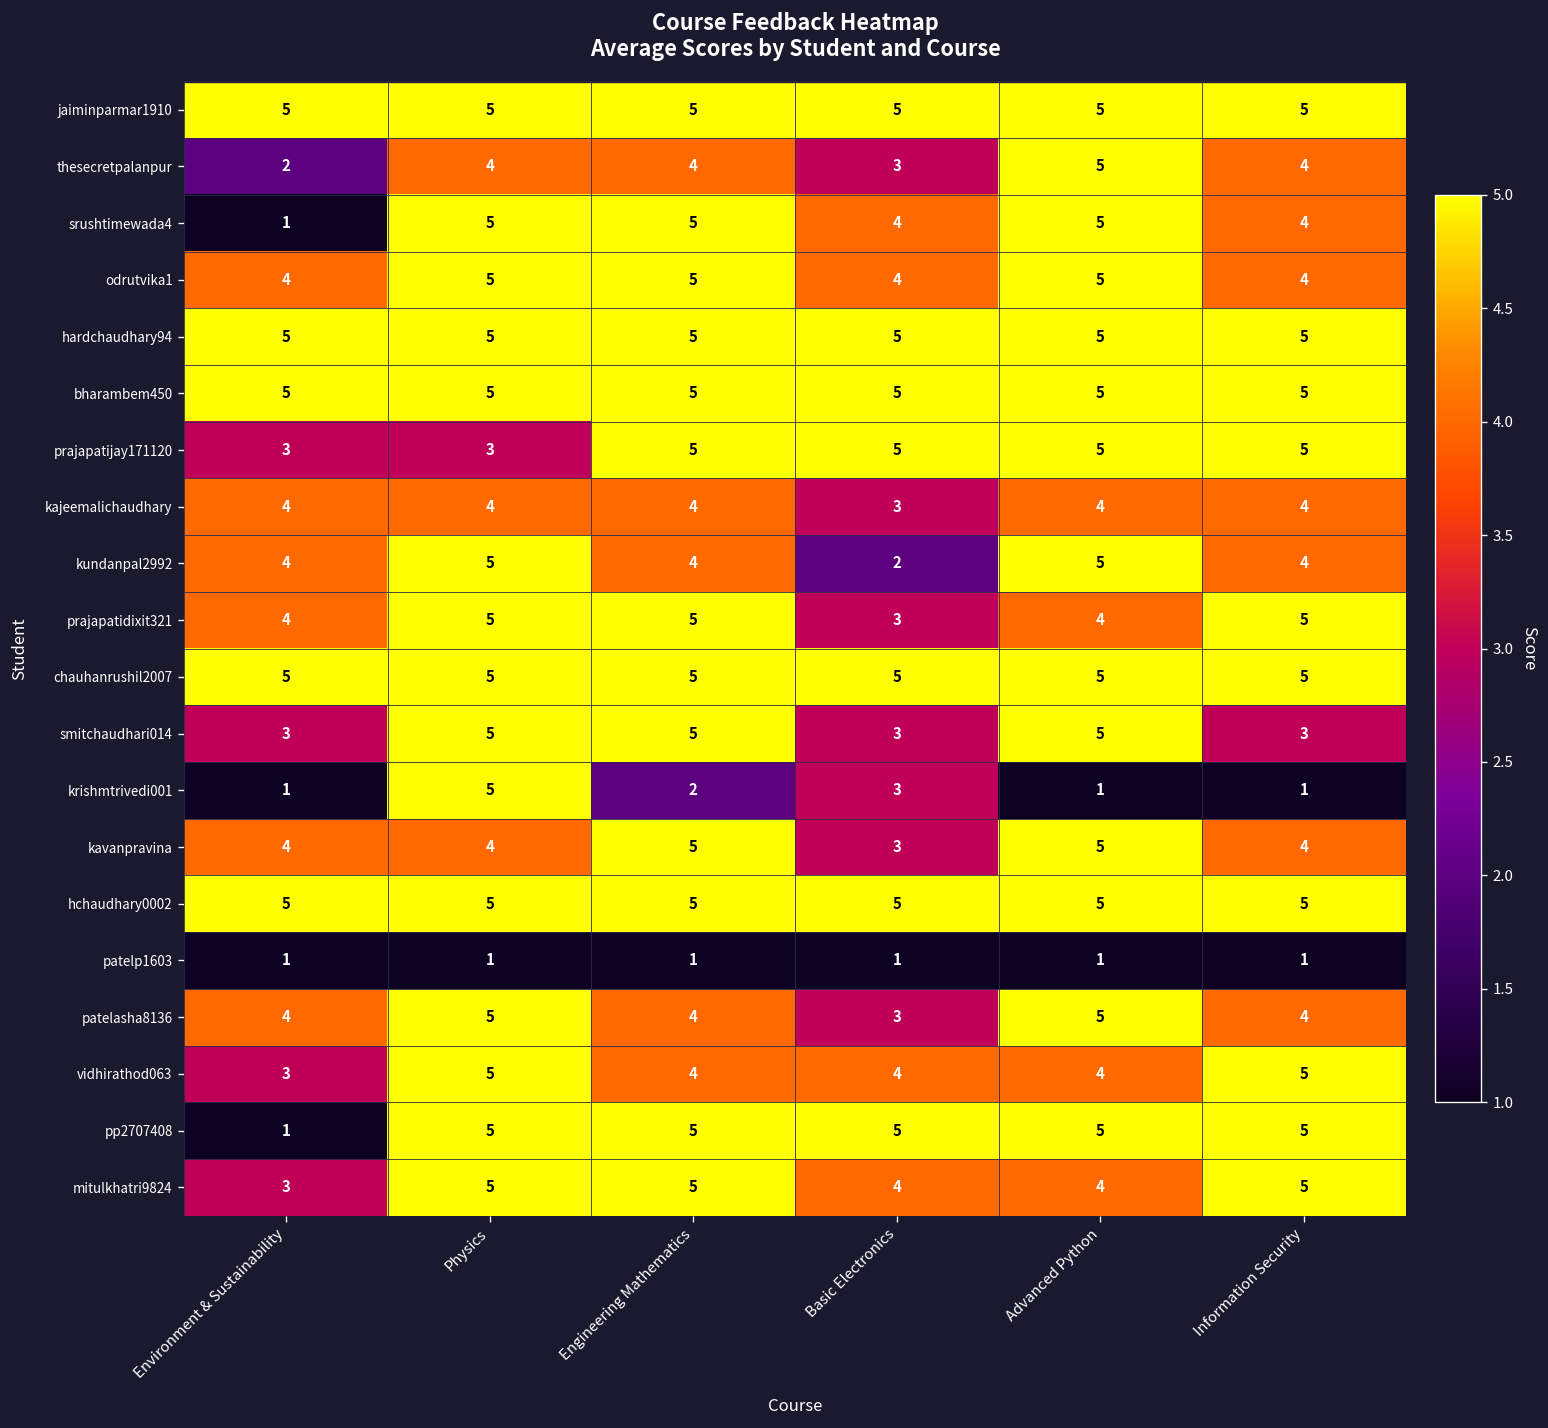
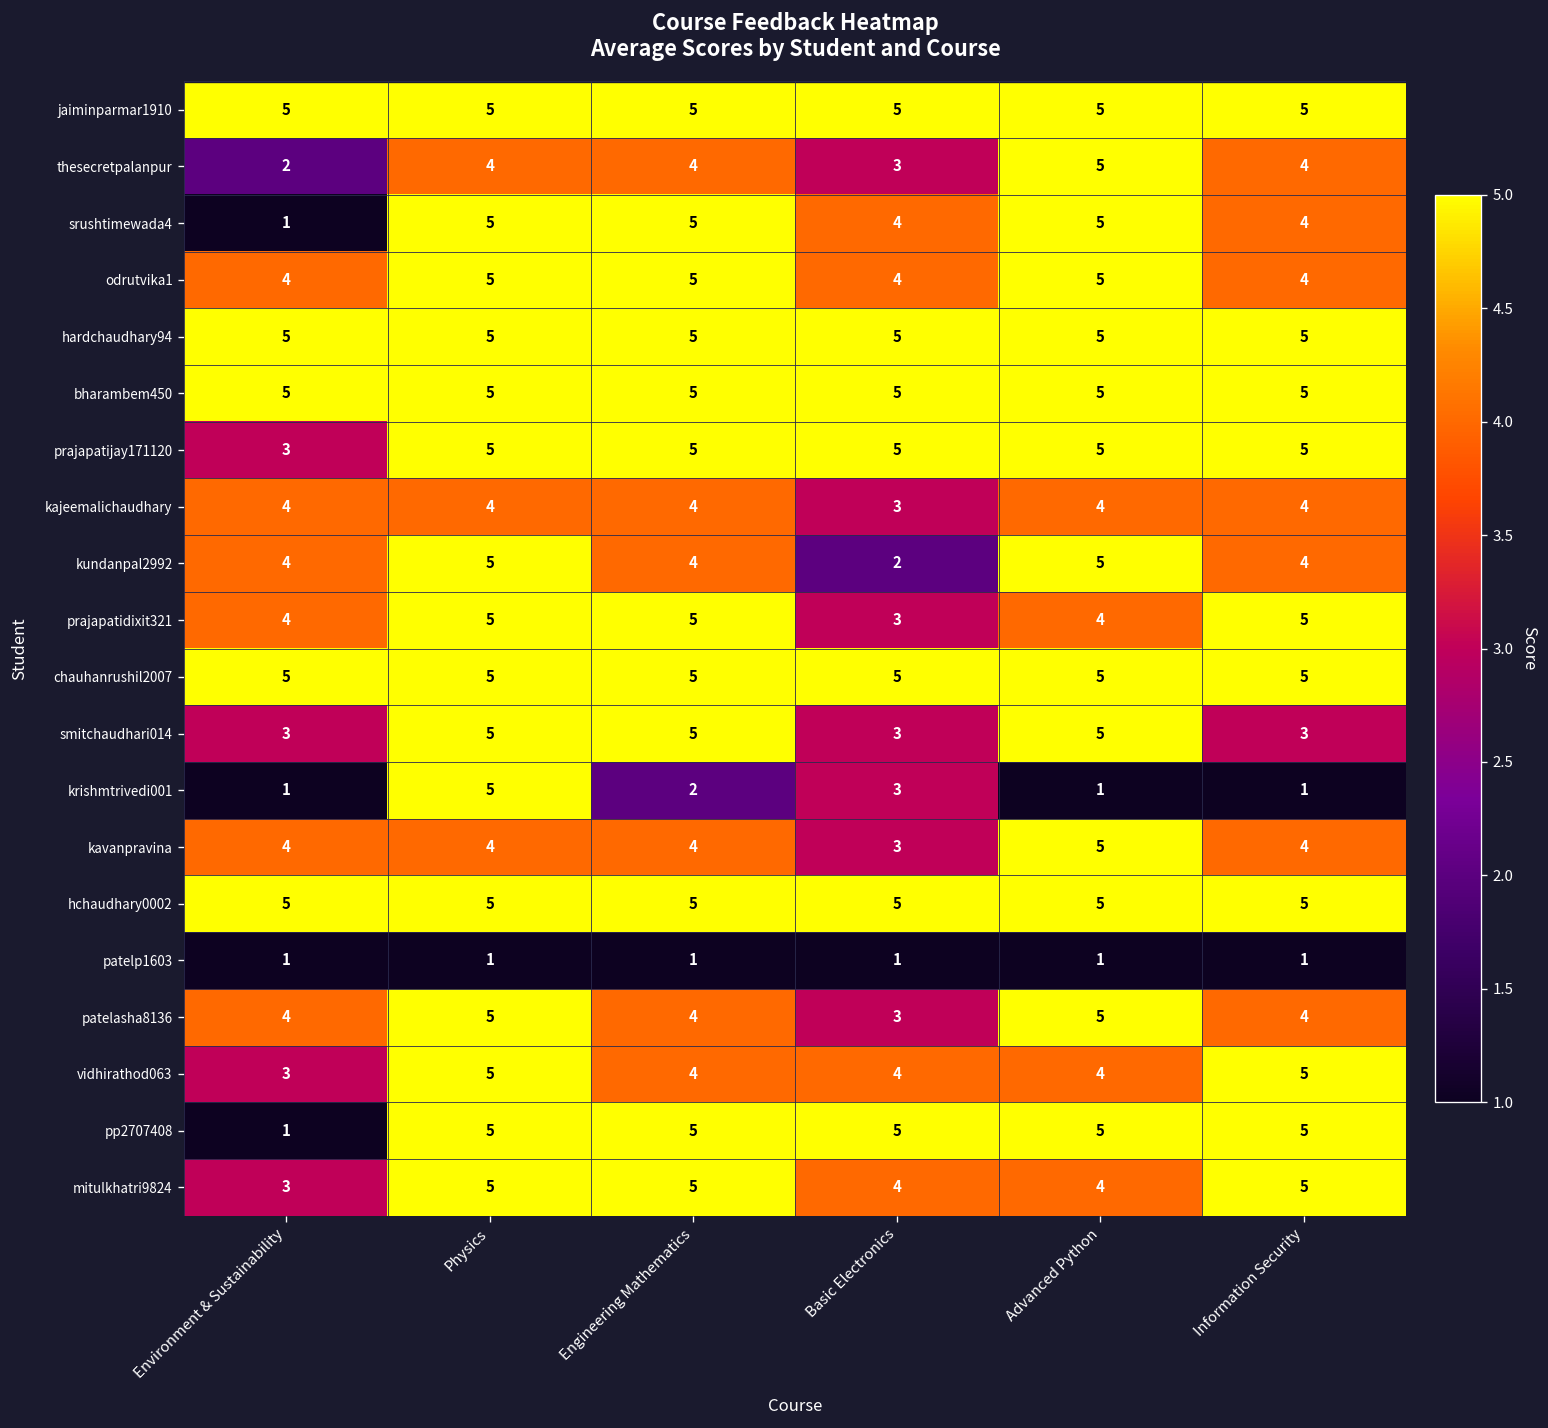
  {
    "jaiminparmar1910": {
      "Environment & Sustainability": 5,
      "Physics": 5,
      "Engineering Mathematics": 5,
      "Basic Electronics": 5,
      "Advanced Python": 5,
      "Information Security": 5
    },
    "thesecretpalanpur": {
      "Environment & Sustainability": 2,
      "Physics": 4,
      "Engineering Mathematics": 4,
      "Basic Electronics": 3,
      "Advanced Python": 5,
      "Information Security": 4
    },
    "srushtimewada4": {
      "Environment & Sustainability": 1,
      "Physics": 5,
      "Engineering Mathematics": 5,
      "Basic Electronics": 4,
      "Advanced Python": 5,
      "Information Security": 4
    },
    "odrutvika1": {
      "Environment & Sustainability": 4,
      "Physics": 5,
      "Engineering Mathematics": 5,
      "Basic Electronics": 4,
      "Advanced Python": 5,
      "Information Security": 4
    },
    "hardchaudhary94": {
      "Environment & Sustainability": 5,
      "Physics": 5,
      "Engineering Mathematics": 5,
      "Basic Electronics": 5,
      "Advanced Python": 5,
      "Information Security": 5
    },
    "bharambem450": {
      "Environment & Sustainability": 5,
      "Physics": 5,
      "Engineering Mathematics": 5,
      "Basic Electronics": 5,
      "Advanced Python": 5,
      "Information Security": 5
    },
    "prajapatijay171120": {
      "Environment & Sustainability": 3,
-     "Physics": 3,
+     "Physics": 5,
      "Engineering Mathematics": 5,
      "Basic Electronics": 5,
      "Advanced Python": 5,
      "Information Security": 5
    },
    "kajeemalichaudhary": {
      "Environment & Sustainability": 4,
      "Physics": 4,
      "Engineering Mathematics": 4,
      "Basic Electronics": 3,
      "Advanced Python": 4,
      "Information Security": 4
    },
    "kundanpal2992": {
      "Environment & Sustainability": 4,
      "Physics": 5,
      "Engineering Mathematics": 4,
      "Basic Electronics": 2,
      "Advanced Python": 5,
      "Information Security": 4
    },
    "prajapatidixit321": {
      "Environment & Sustainability": 4,
      "Physics": 5,
      "Engineering Mathematics": 5,
      "Basic Electronics": 3,
      "Advanced Python": 4,
      "Information Security": 5
    },
    "chauhanrushil2007": {
      "Environment & Sustainability": 5,
      "Physics": 5,
      "Engineering Mathematics": 5,
      "Basic Electronics": 5,
      "Advanced Python": 5,
      "Information Security": 5
    },
    "smitchaudhari014": {
      "Environment & Sustainability": 3,
      "Physics": 5,
      "Engineering Mathematics": 5,
      "Basic Electronics": 3,
      "Advanced Python": 5,
      "Information Security": 3
    },
    "krishmtrivedi001": {
      "Environment & Sustainability": 1,
      "Physics": 5,
      "Engineering Mathematics": 2,
      "Basic Electronics": 3,
      "Advanced Python": 1,
      "Information Security": 1
    },
    "kavanpravina": {
      "Environment & Sustainability": 4,
      "Physics": 4,
-     "Engineering Mathematics": 5,
+     "Engineering Mathematics": 4,
      "Basic Electronics": 3,
      "Advanced Python": 5,
      "Information Security": 4
    },
    "hchaudhary0002": {
      "Environment & Sustainability": 5,
      "Physics": 5,
      "Engineering Mathematics": 5,
      "Basic Electronics": 5,
      "Advanced Python": 5,
      "Information Security": 5
    },
    "patelp1603": {
      "Environment & Sustainability": 1,
      "Physics": 1,
      "Engineering Mathematics": 1,
      "Basic Electronics": 1,
      "Advanced Python": 1,
      "Information Security": 1
    },
    "patelasha8136": {
      "Environment & Sustainability": 4,
      "Physics": 5,
      "Engineering Mathematics": 4,
      "Basic Electronics": 3,
      "Advanced Python": 5,
      "Information Security": 4
    },
    "vidhirathod063": {
      "Environment & Sustainability": 3,
      "Physics": 5,
      "Engineering Mathematics": 4,
      "Basic Electronics": 4,
      "Advanced Python": 4,
      "Information Security": 5
    },
    "pp2707408": {
      "Environment & Sustainability": 1,
      "Physics": 5,
      "Engineering Mathematics": 5,
      "Basic Electronics": 5,
      "Advanced Python": 5,
      "Information Security": 5
    },
    "mitulkhatri9824": {
      "Environment & Sustainability": 3,
      "Physics": 5,
      "Engineering Mathematics": 5,
      "Basic Electronics": 4,
      "Advanced Python": 4,
      "Information Security": 5
    }
  }
